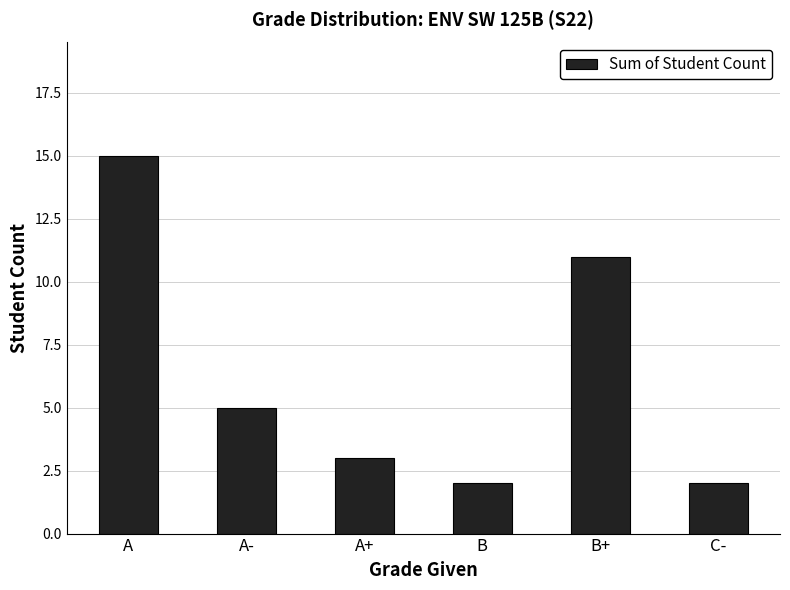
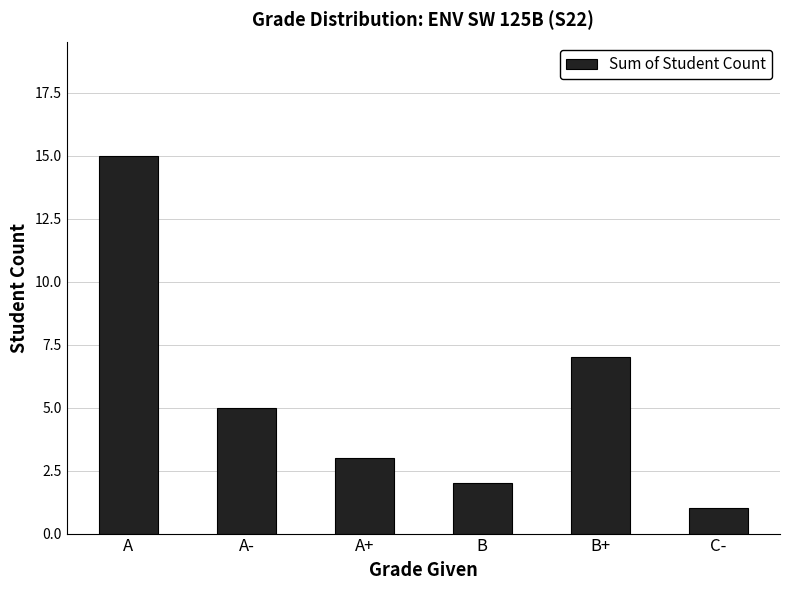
  {
    "A": 15,
    "A-": 5,
    "A+": 3,
    "B": 2,
-   "B+": 11,
-   "C-": 2
+   "B+": 7,
+   "C-": 1
  }
